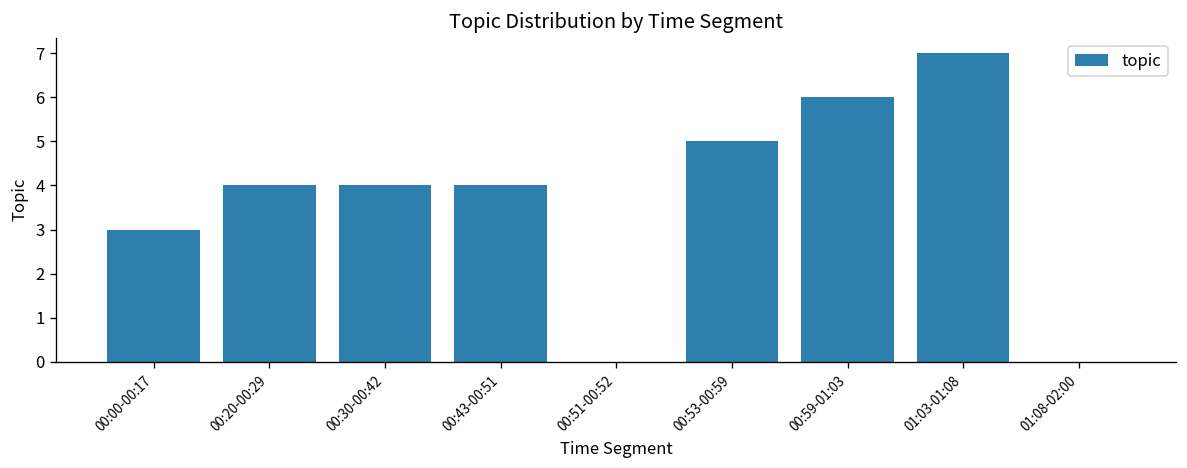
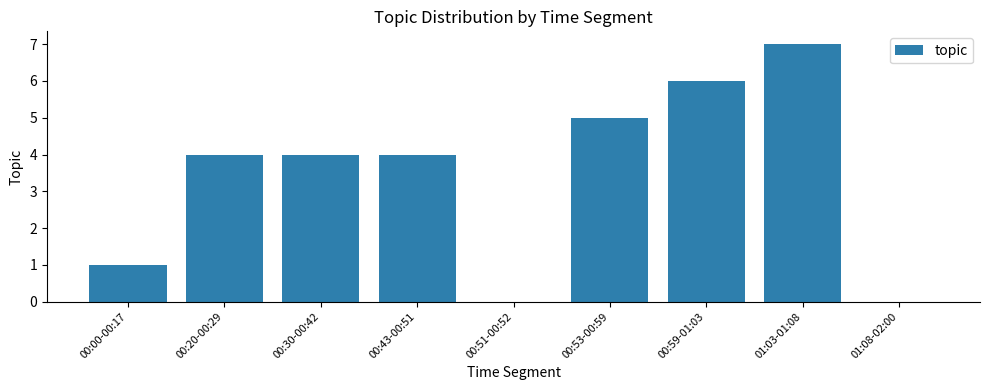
  {
-   "00:00-00:17": 3,
+   "00:00-00:17": 1,
    "00:20-00:29": 4,
    "00:30-00:42": 4,
    "00:43-00:51": 4,
    "00:51-00:52": 0,
    "00:53-00:59": 5,
    "00:59-01:03": 6,
    "01:03-01:08": 7,
    "01:08-02:00": 0
  }
